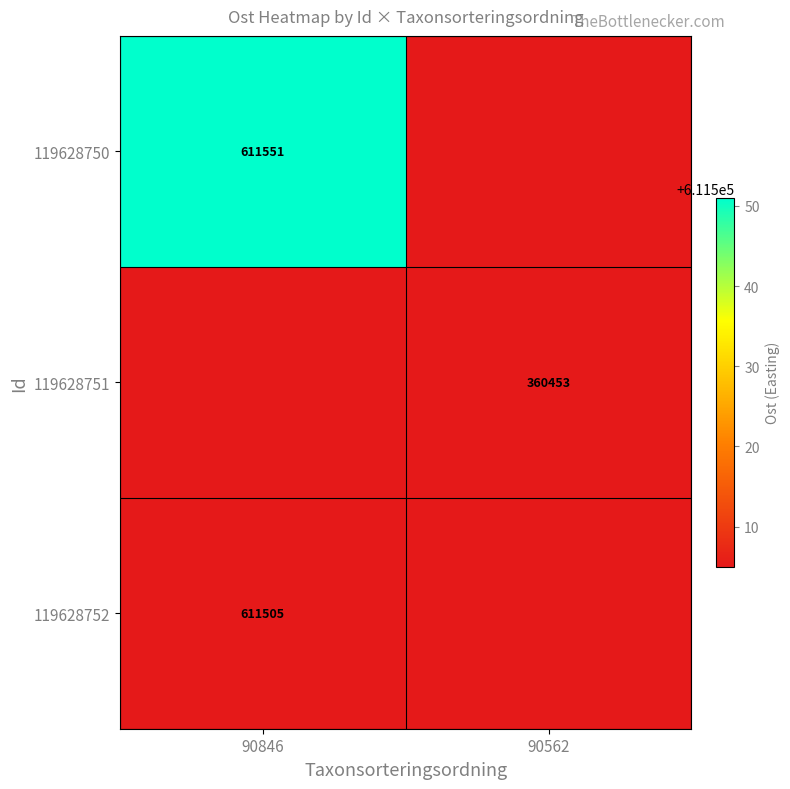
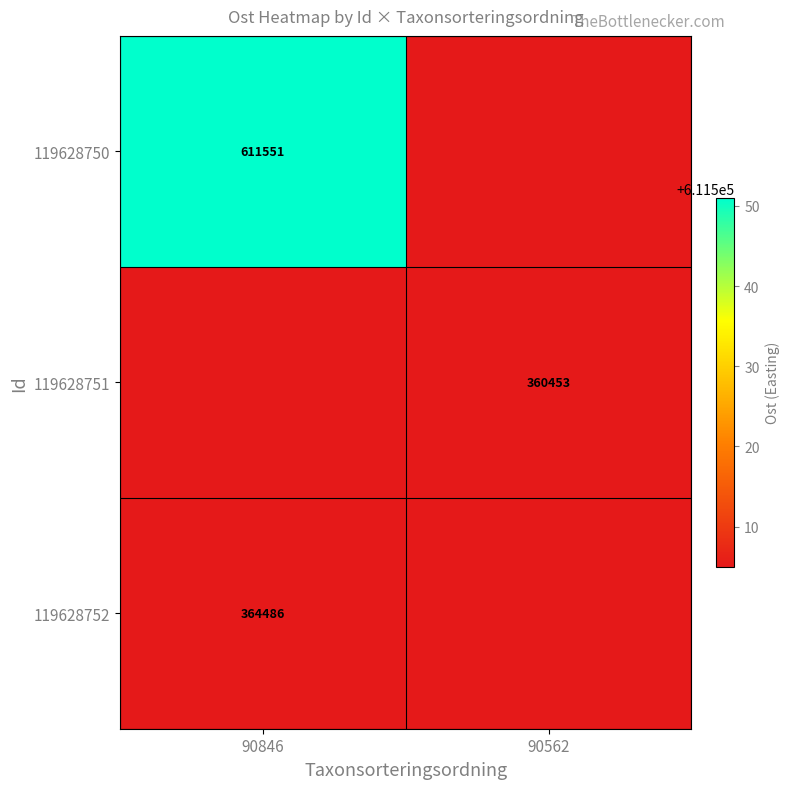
  {
    "119628750": {
      "90846": 611551
    },
    "119628751": {
      "90562": 360453
    },
    "119628752": {
-     "90846": 611505
+     "90846": 364486
    }
  }
